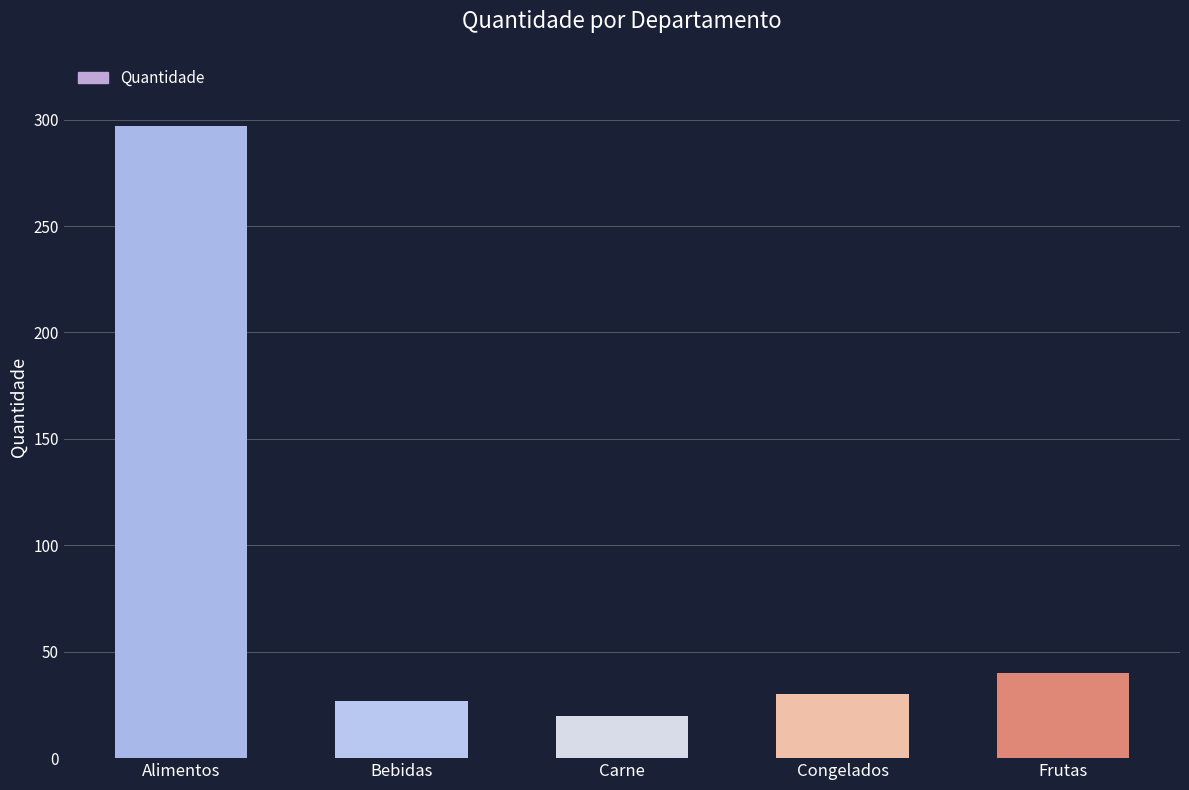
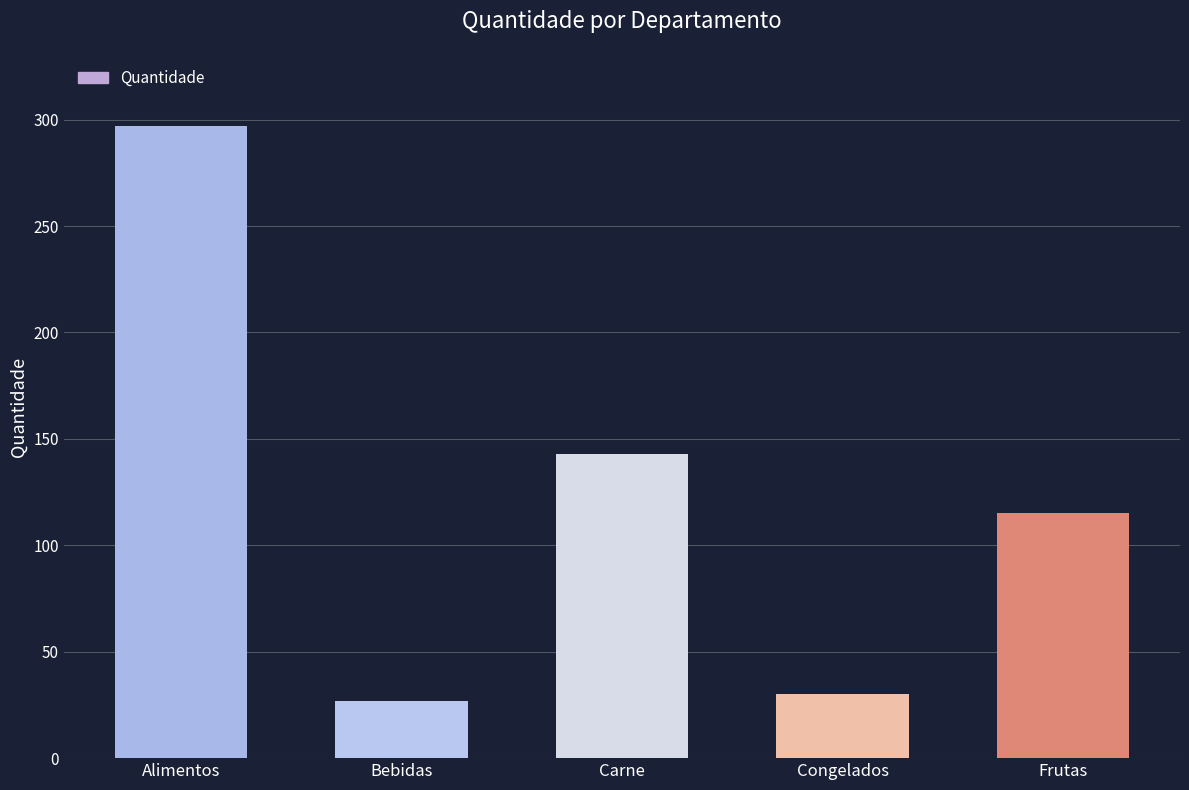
  {
    "Alimentos": 297,
    "Bebidas": 27,
-   "Carne": 20,
+   "Carne": 143,
    "Congelados": 30,
-   "Frutas": 40
+   "Frutas": 115
  }
